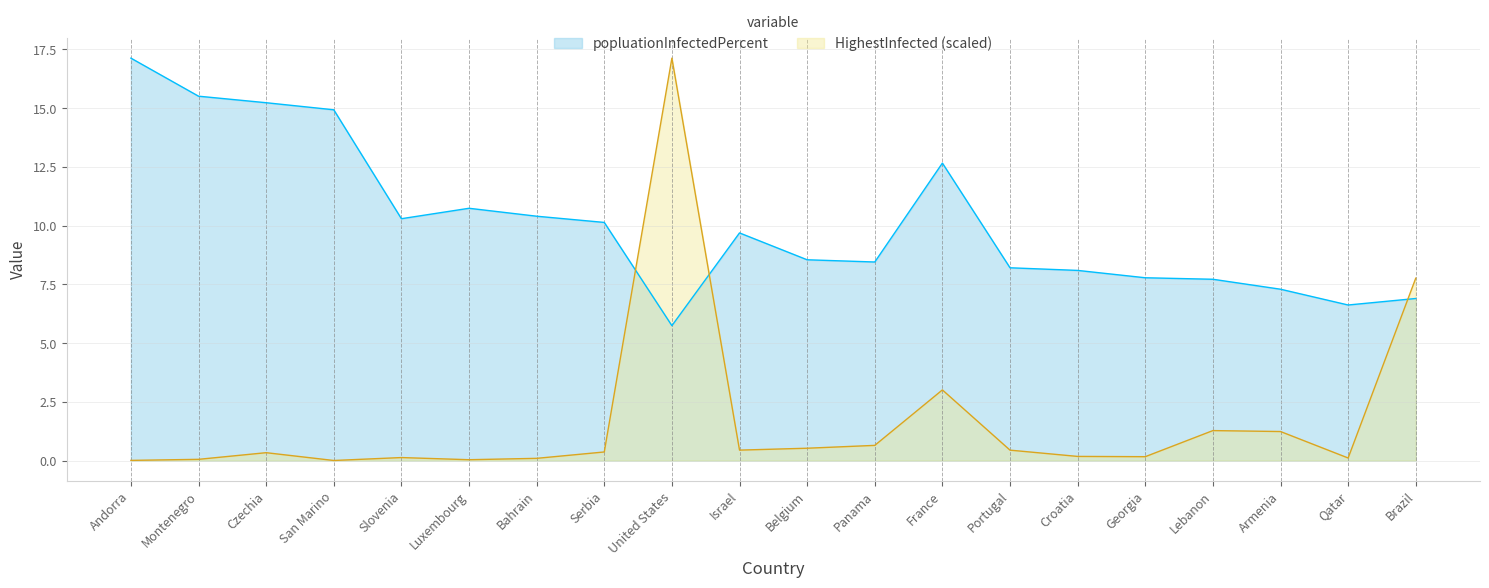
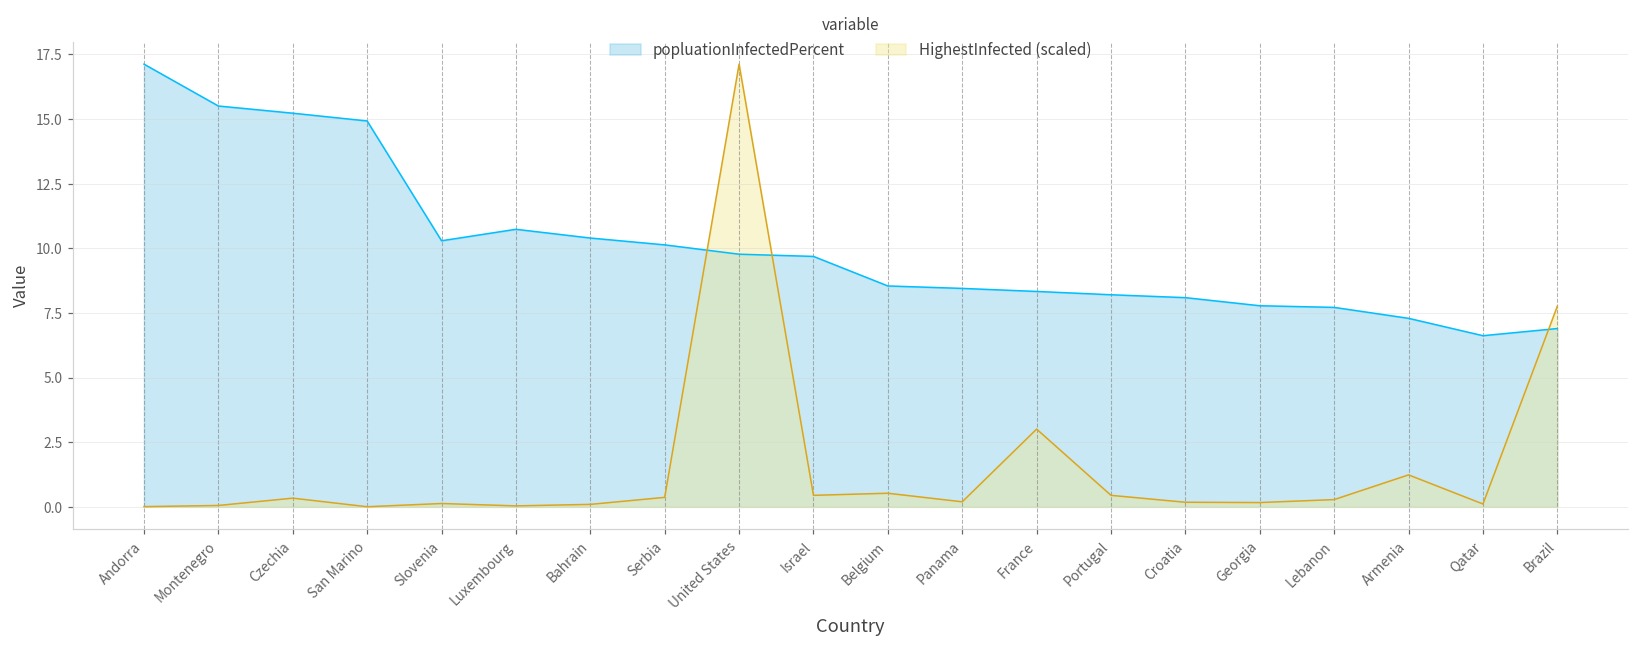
  {
    "popluationInfectedPercent": {
      "Andorra": 17.1,
      "Montenegro": 15.5,
      "Czechia": 15.2,
      "San Marino": 14.9,
      "Slovenia": 10.3,
      "Luxembourg": 10.7,
      "Bahrain": 10.4,
      "Serbia": 10.1,
-     "United States": 5.7,
+     "United States": 9.8,
      "Israel": 9.7,
      "Belgium": 8.5,
      "Panama": 8.4,
-     "France": 12.7,
+     "France": 8.3,
      "Portugal": 8.2,
      "Croatia": 8.1,
      "Georgia": 7.8,
      "Lebanon": 7.7,
      "Armenia": 7.3,
      "Qatar": 6.6,
      "Brazil": 6.9
    },
    "HighestInfected (scaled)": {
      "Andorra": 0.0,
      "Montenegro": 0.1,
      "Czechia": 0.3,
      "San Marino": 0.0,
      "Slovenia": 0.1,
      "Luxembourg": 0.0,
      "Bahrain": 0.1,
      "Serbia": 0.4,
      "United States": 17.1,
      "Israel": 0.4,
      "Belgium": 0.5,
-     "Panama": 0.6,
+     "Panama": 0.2,
      "France": 3.0,
      "Portugal": 0.4,
      "Croatia": 0.2,
      "Georgia": 0.2,
-     "Lebanon": 1.3,
+     "Lebanon": 0.3,
      "Armenia": 1.2,
      "Qatar": 0.1,
      "Brazil": 7.8
    }
  }
